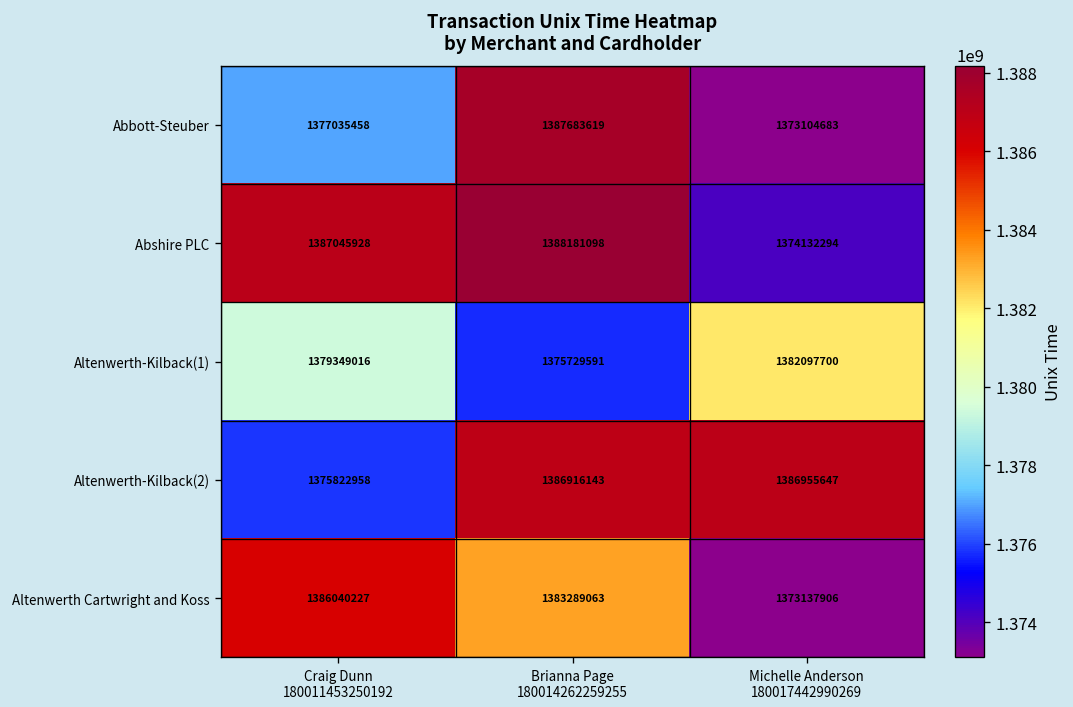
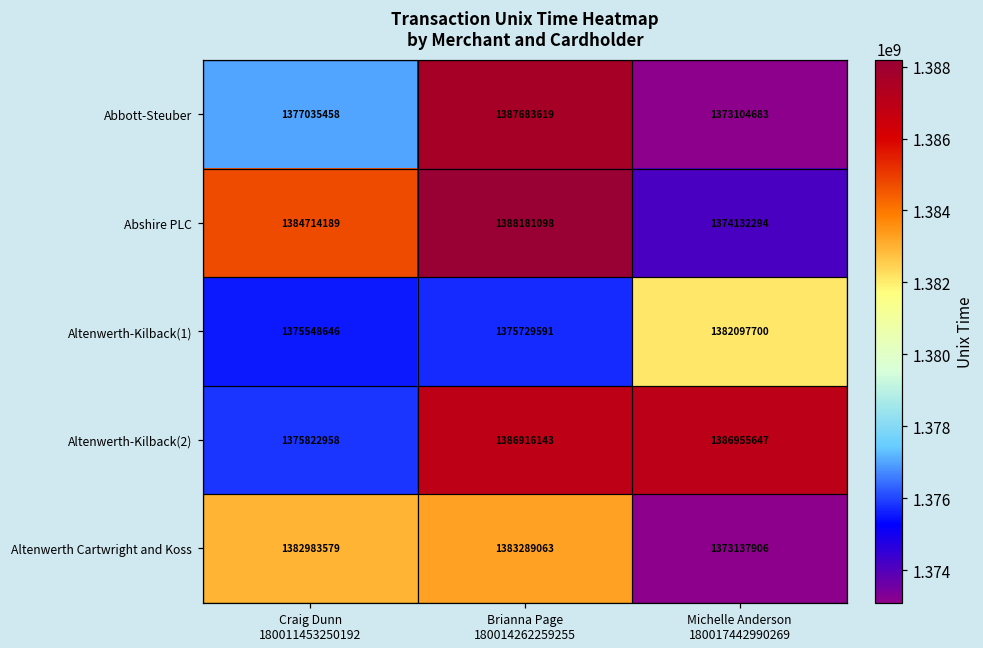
  {
    "Abbott-Steuber": {
      "Craig Dunn 180011453250192": 1377035458,
      "Brianna Page 180014262259255": 1387683619,
      "Michelle Anderson 180017442990269": 1373104683
    },
    "Abshire PLC": {
-     "Craig Dunn 180011453250192": 1387045928,
+     "Craig Dunn 180011453250192": 1384714189,
      "Brianna Page 180014262259255": 1388181098,
      "Michelle Anderson 180017442990269": 1374132294
    },
    "Altenwerth-Kilback(1)": {
-     "Craig Dunn 180011453250192": 1379349016,
+     "Craig Dunn 180011453250192": 1375548646,
      "Brianna Page 180014262259255": 1375729591,
      "Michelle Anderson 180017442990269": 1382097700
    },
    "Altenwerth-Kilback(2)": {
      "Craig Dunn 180011453250192": 1375822958,
      "Brianna Page 180014262259255": 1386916143,
      "Michelle Anderson 180017442990269": 1386955647
    },
    "Altenwerth Cartwright and Koss": {
-     "Craig Dunn 180011453250192": 1386040227,
+     "Craig Dunn 180011453250192": 1382983579,
      "Brianna Page 180014262259255": 1383289063,
      "Michelle Anderson 180017442990269": 1373137906
    }
  }
